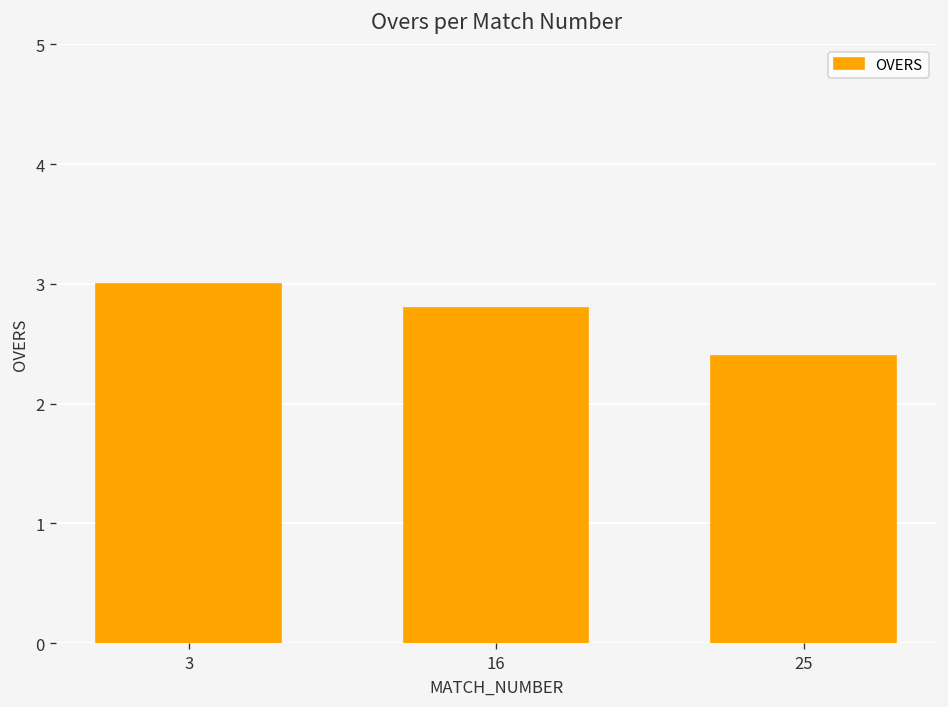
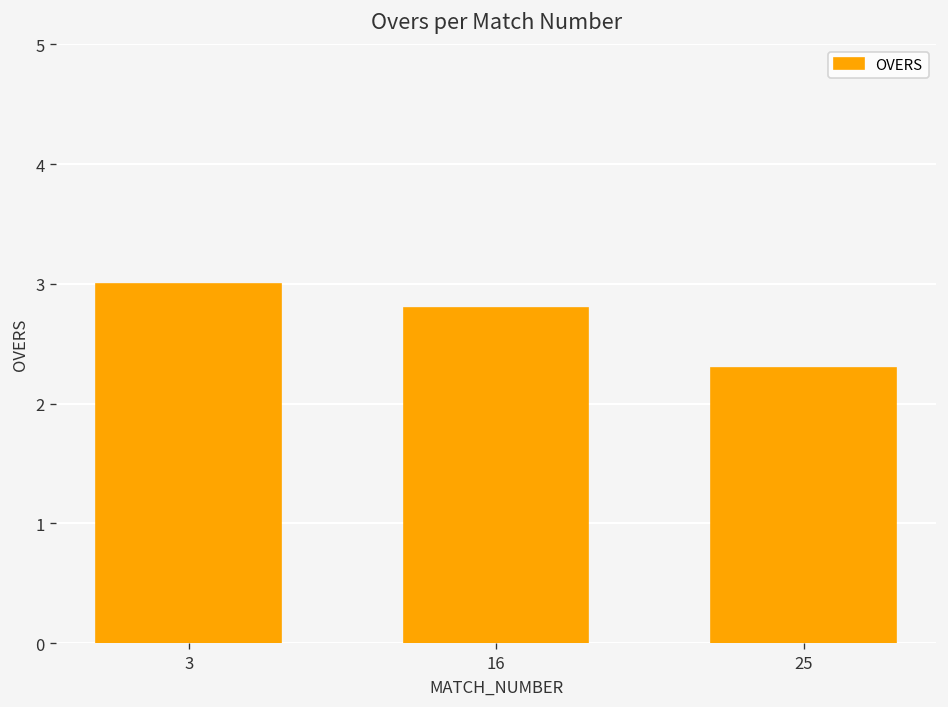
  {
    "3": 3.0,
    "16": 2.8,
-   "25": 2.4
+   "25": 2.3
  }
